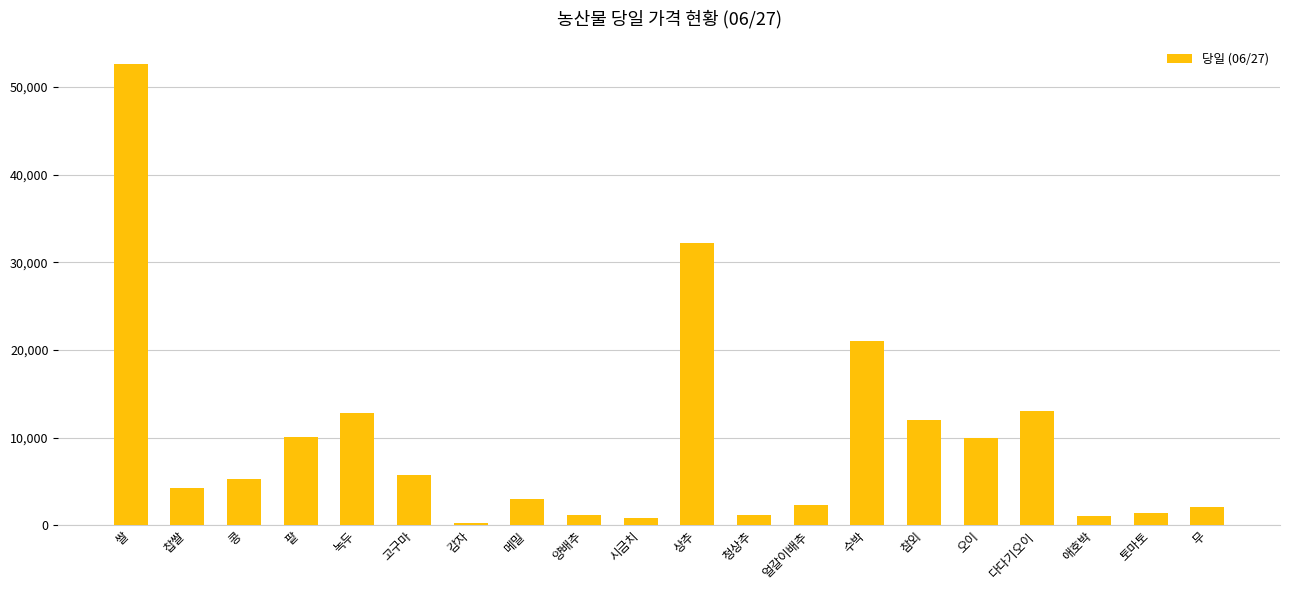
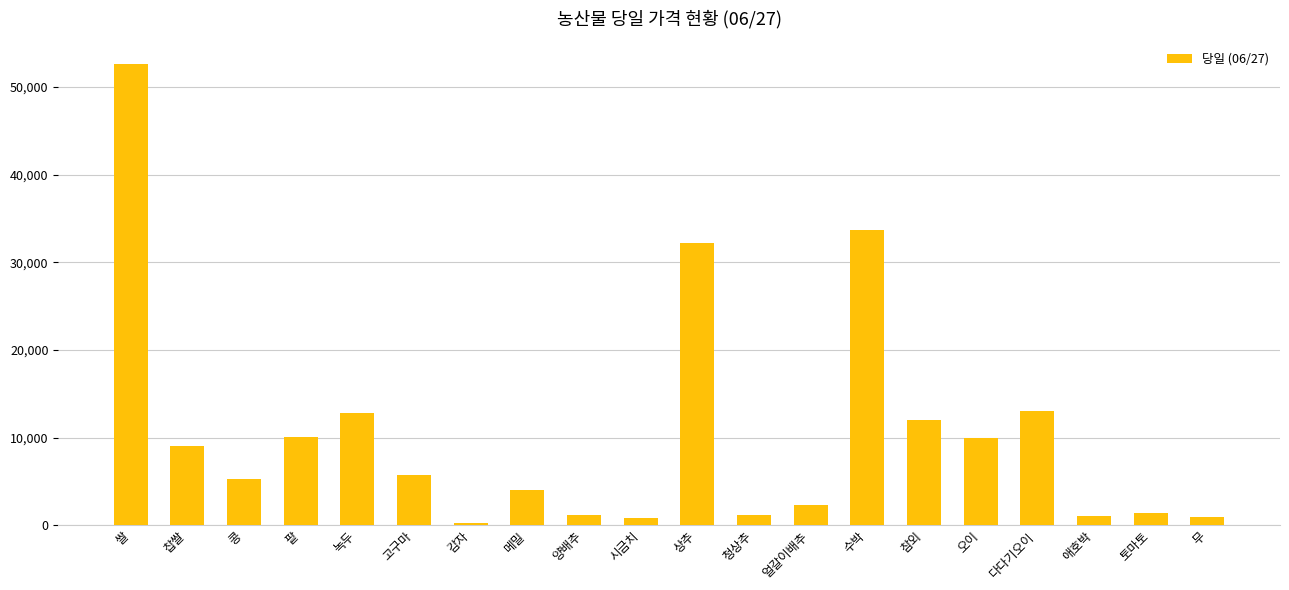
  {
    "쌀": "53,000",
-   "찹쌀": "4,000",
+   "찹쌀": "9,000",
    "콩": "5,000",
    "팥": "10,000",
    "녹두": "13,000",
    "고구마": "6,000",
    "감자": "0",
-   "메밀": "3,000",
+   "메밀": "4,000",
    "양배추": "1,000",
    "시금치": "1,000",
    "상추": "32,000",
    "청상추": "1,000",
    "얼갈이배추": "2,000",
-   "수박": "21,000",
+   "수박": "34,000",
    "참외": "12,000",
    "오이": "10,000",
    "다다기오이": "13,000",
    "애호박": "1,000",
    "토마토": "1,000",
-   "무": "2,000"
+   "무": "1,000"
  }
